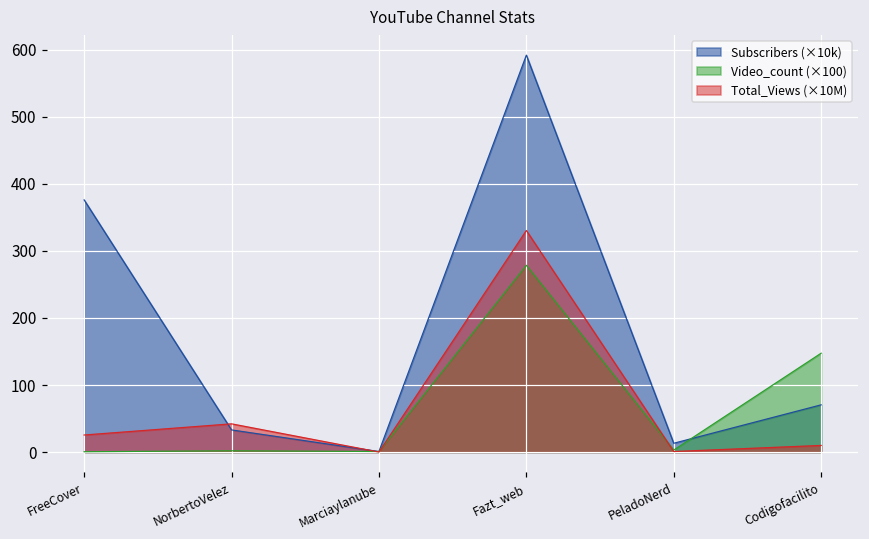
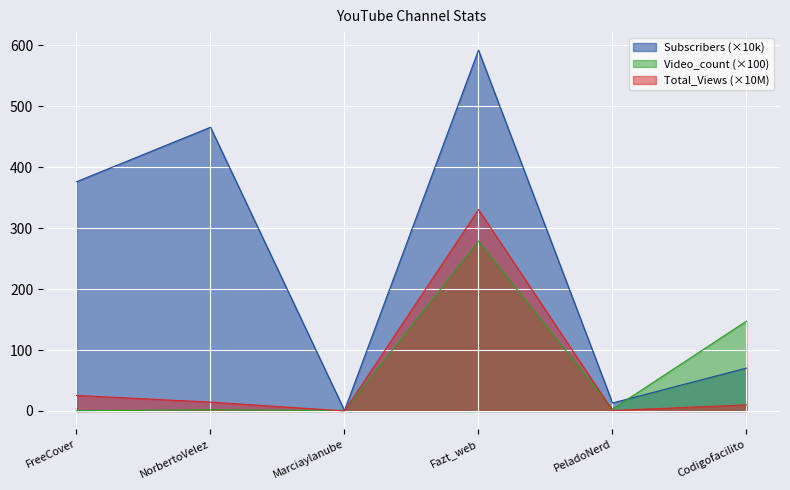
  {
    "Subscribers (×10k)": {
      "FreeCover": 380,
-     "NorbertoVelez": 30,
+     "NorbertoVelez": 470,
      "Fazt_web": 590,
      "PeladoNerd": 10,
      "Codigofacilito": 70
    },
    "Video_count (×100)": {
      "FreeCover": 0,
      "NorbertoVelez": 0,
      "Fazt_web": 280,
      "Codigofacilito": 150
    },
    "Total_Views (×10M)": {
      "FreeCover": 30,
-     "NorbertoVelez": 40,
+     "NorbertoVelez": 10,
      "Fazt_web": 330,
      "Codigofacilito": 10
    }
  }
